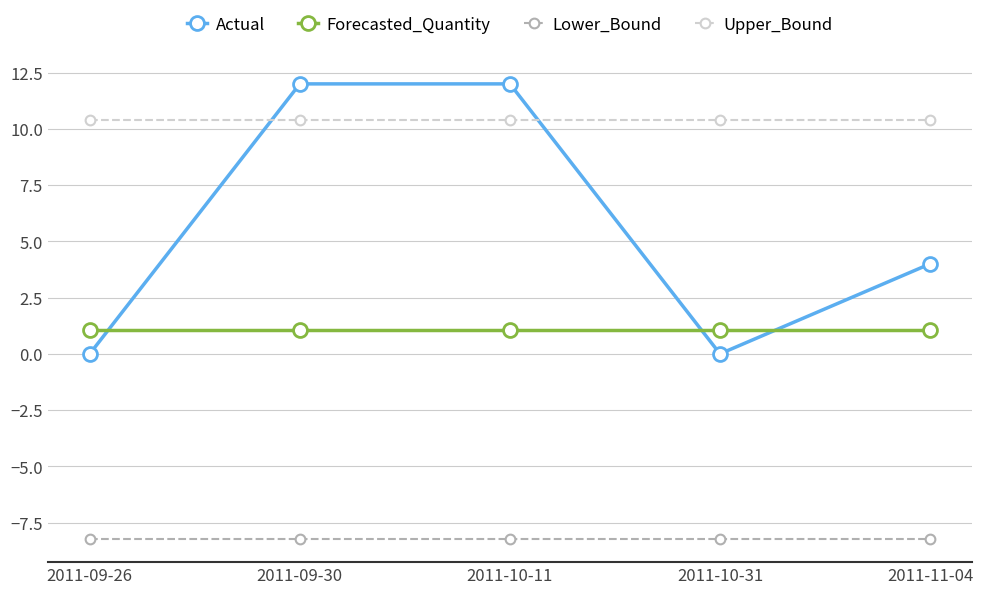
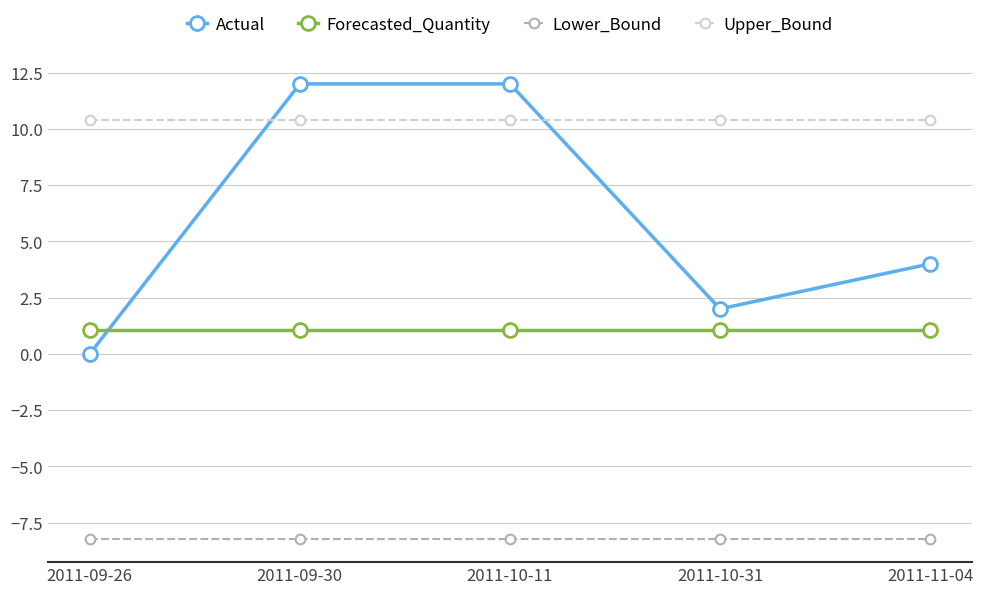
  {
    "Actual": {
      "2011-09-26": 0,
      "2011-09-30": 12,
      "2011-10-11": 12,
-     "2011-10-31": 0,
+     "2011-10-31": 2,
      "2011-11-04": 4
    },
    "Forecasted_Quantity": {
      "2011-09-26": 1,
      "2011-09-30": 1,
      "2011-10-11": 1,
      "2011-10-31": 1,
      "2011-11-04": 1
    }
  }
